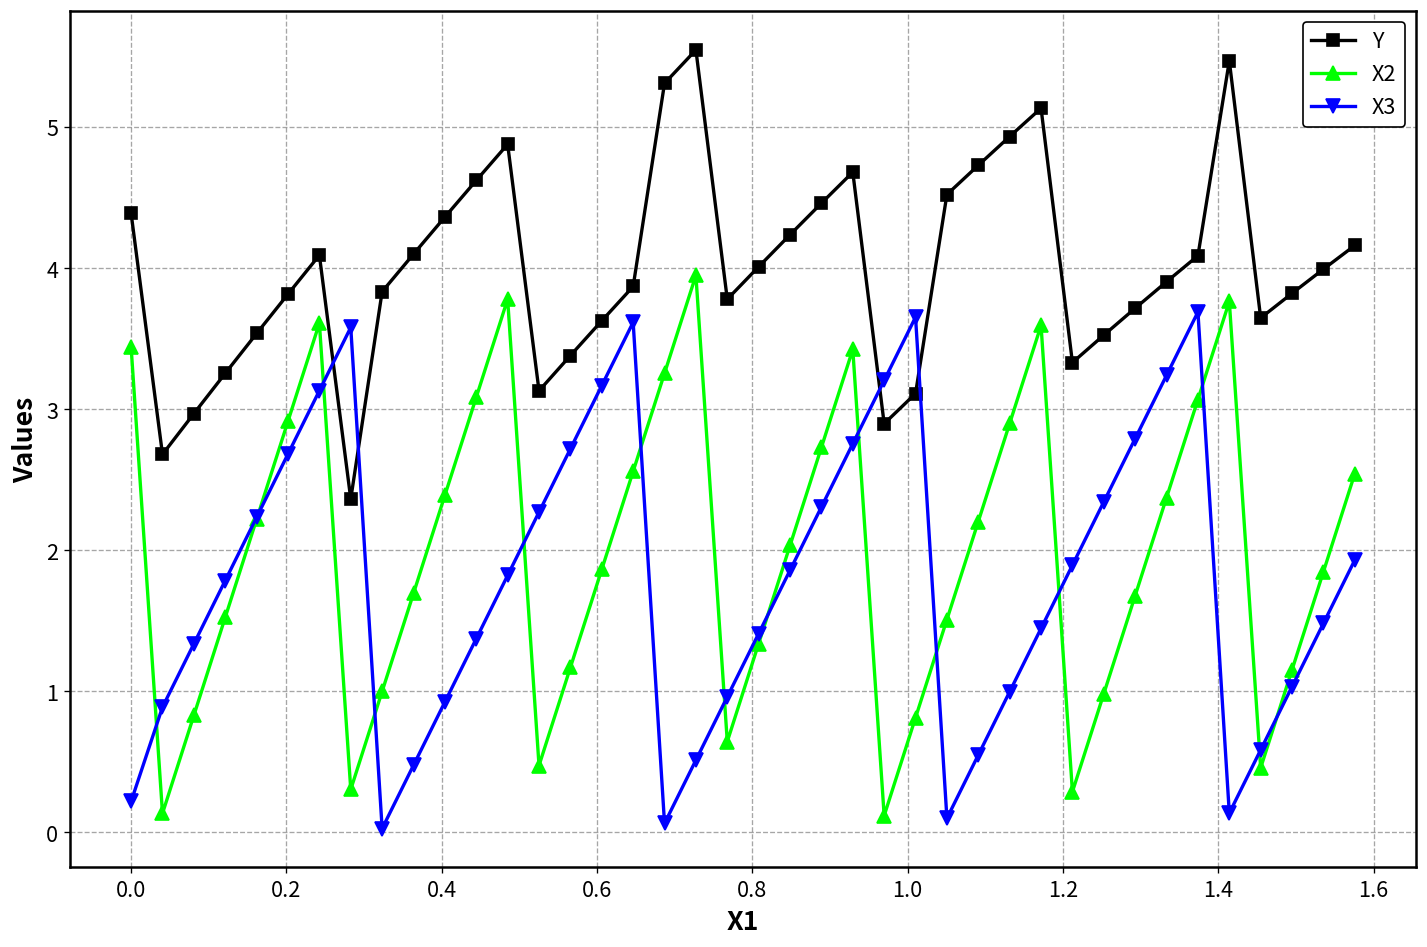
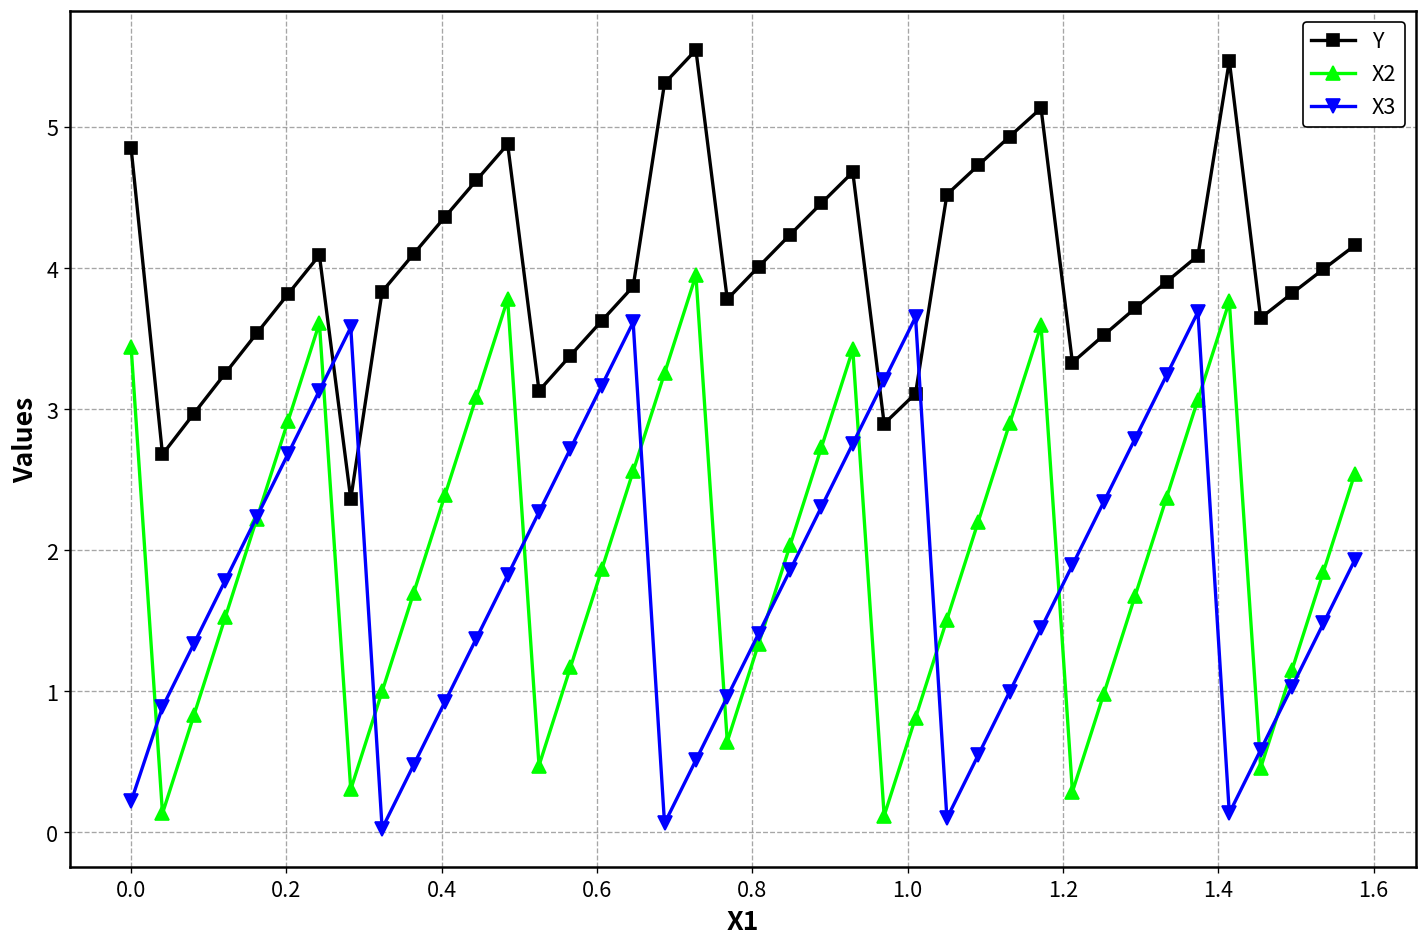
  {
    "Y": {
-     "0.0": 4.39
+     "0.0": 4.85
    },
    "X2": {
      "0.0": 3.44
    },
    "X3": {
      "0.0": 0.22
    }
  }
